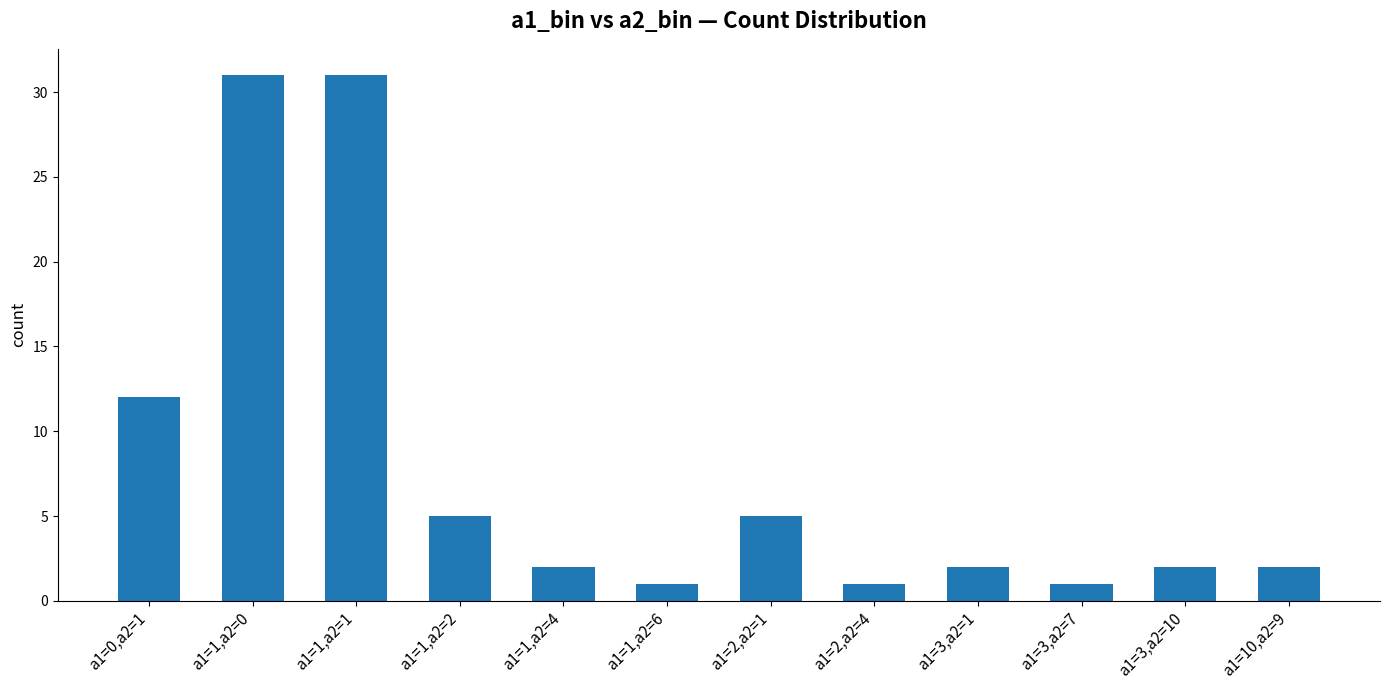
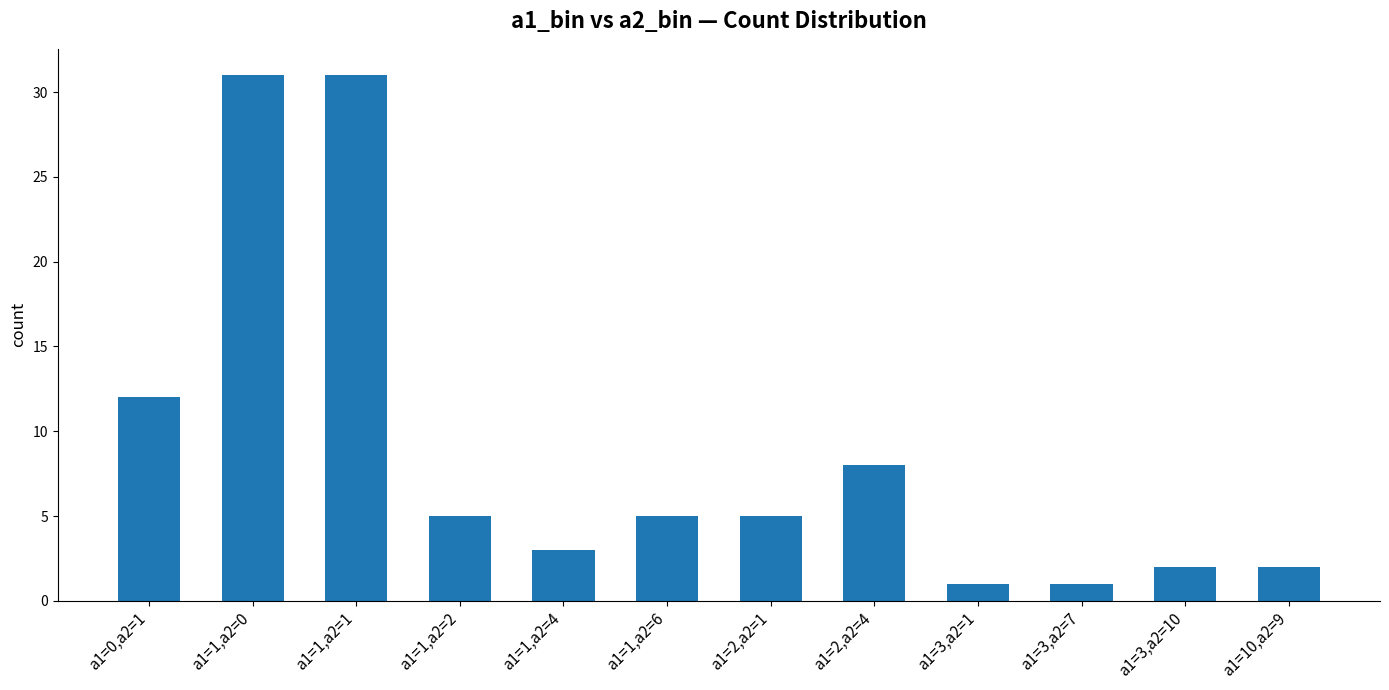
  {
    "a1=0,a2=1": 12,
    "a1=1,a2=0": 31,
    "a1=1,a2=1": 31,
    "a1=1,a2=2": 5,
-   "a1=1,a2=4": 2,
-   "a1=1,a2=6": 1,
+   "a1=1,a2=4": 3,
+   "a1=1,a2=6": 5,
    "a1=2,a2=1": 5,
-   "a1=2,a2=4": 1,
-   "a1=3,a2=1": 2,
+   "a1=2,a2=4": 8,
+   "a1=3,a2=1": 1,
    "a1=3,a2=7": 1,
    "a1=3,a2=10": 2,
    "a1=10,a2=9": 2
  }
